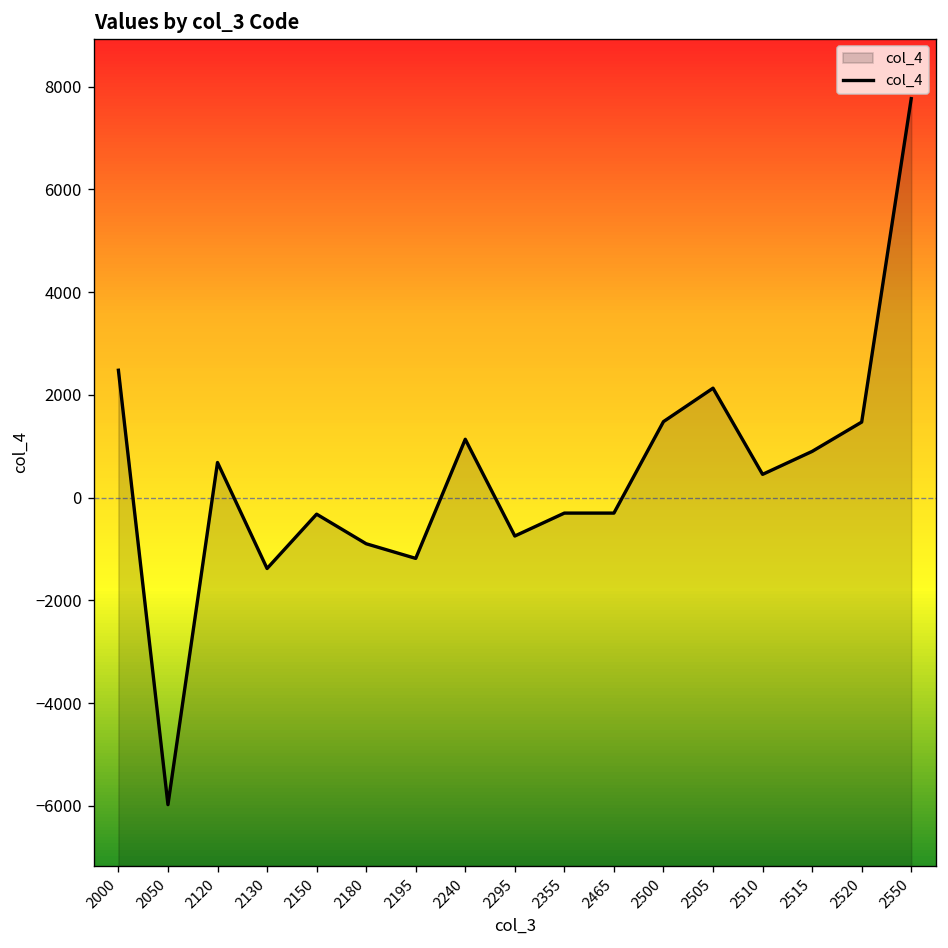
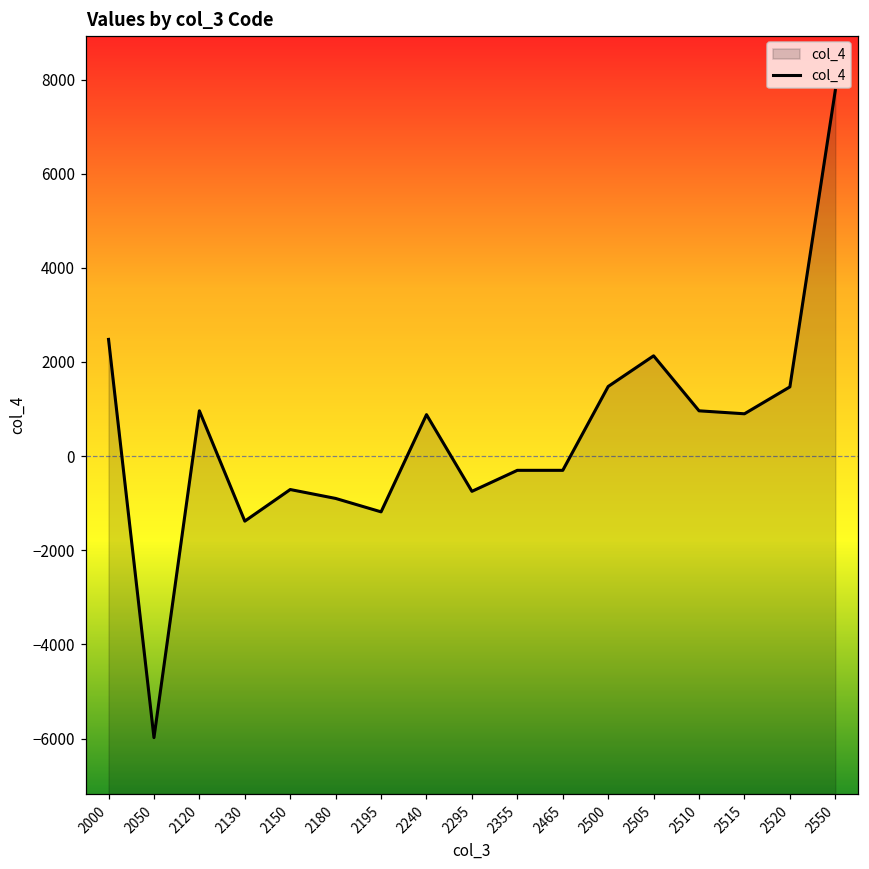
  {
    "2000": 2500,
    "2050": -6000,
-   "2120": 700,
+   "2120": 1000,
    "2130": -1400,
-   "2150": -300,
+   "2150": -700,
    "2180": -900,
    "2195": -1200,
-   "2240": 1100,
+   "2240": 900,
    "2295": -700,
    "2355": -300,
    "2465": -300,
    "2500": 1500,
    "2505": 2100,
-   "2510": 500,
+   "2510": 1000,
    "2515": 900,
    "2520": 1500,
    "2550": 7800
  }
